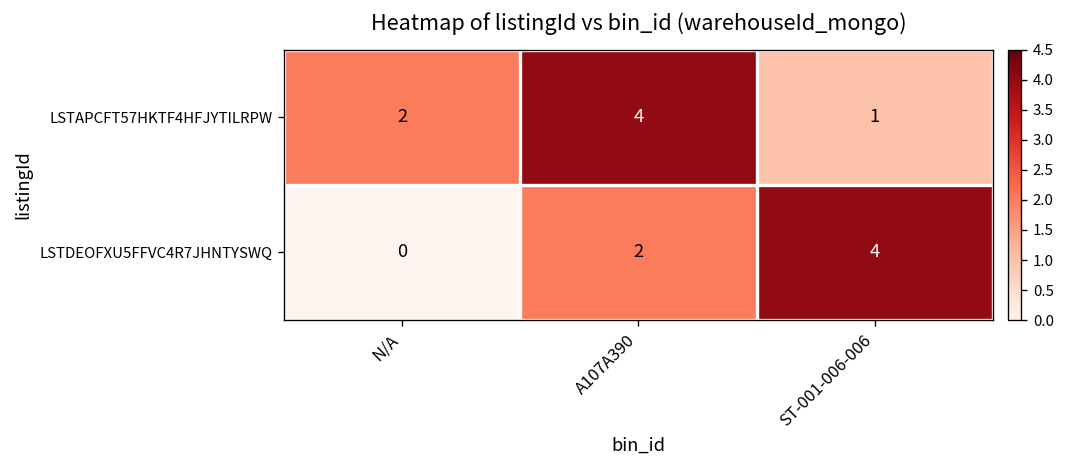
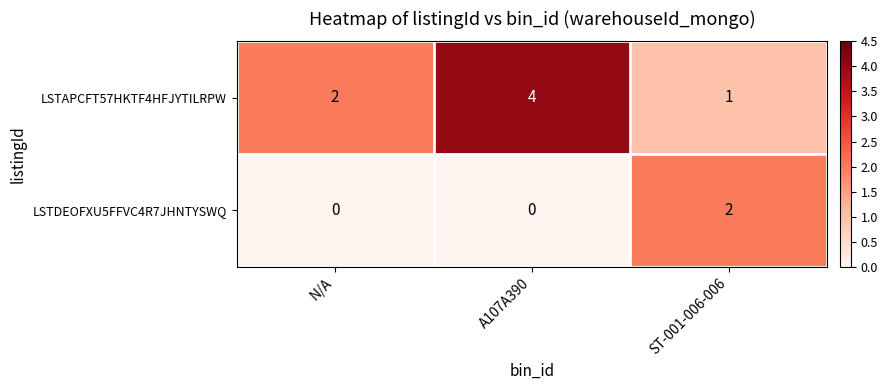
  {
    "LSTAPCFT57HKTF4HFJYTILRPW": {
      "N/A": 2,
      "A107A390": 4,
      "ST-001-006-006": 1
    },
    "LSTDEOFXU5FFVC4R7JHNTYSWQ": {
      "N/A": 0,
-     "A107A390": 2,
-     "ST-001-006-006": 4
+     "A107A390": 0,
+     "ST-001-006-006": 2
    }
  }
